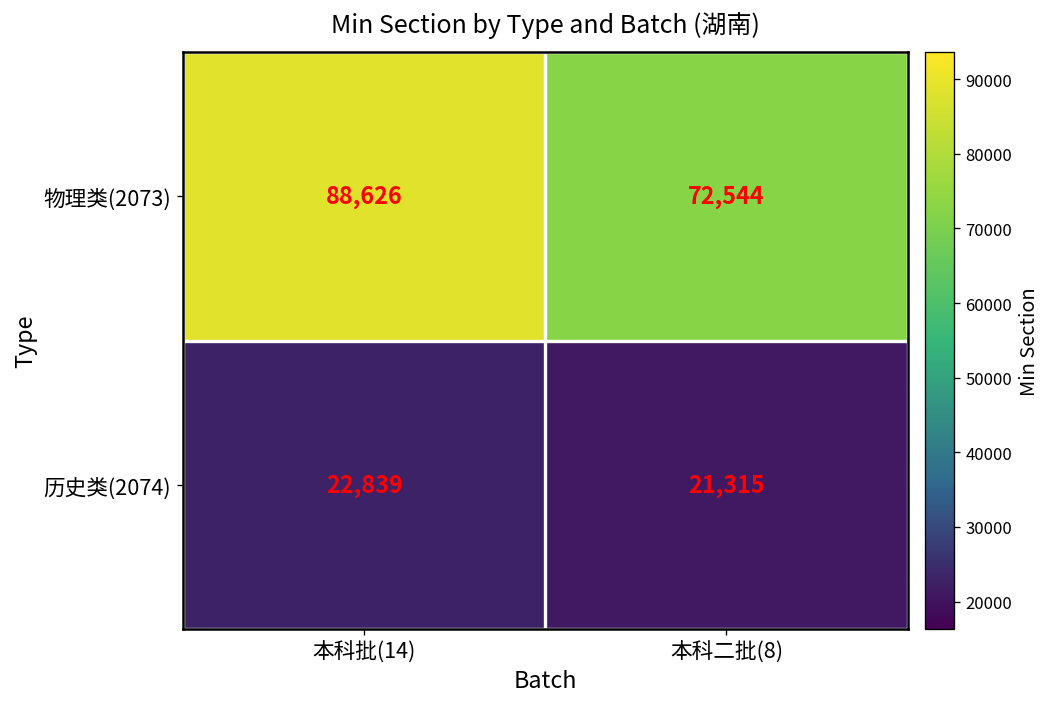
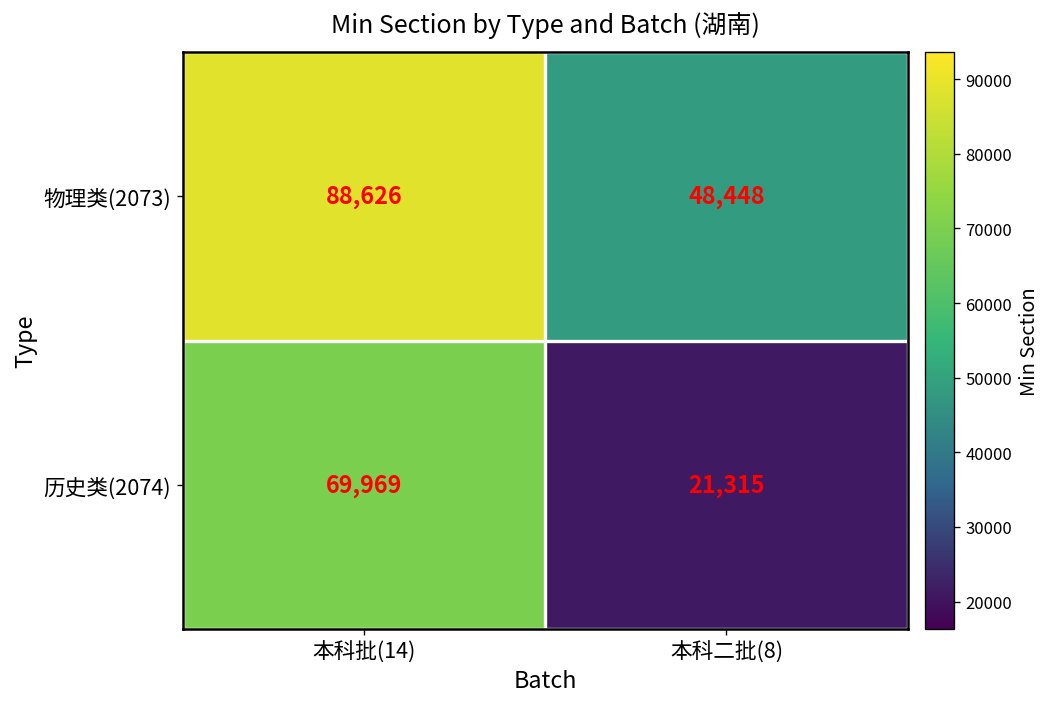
  {
    "物理类(2073)": {
      "本科批(14)": "88,626",
-     "本科二批(8)": "72,544"
+     "本科二批(8)": "48,448"
    },
    "历史类(2074)": {
-     "本科批(14)": "22,839",
+     "本科批(14)": "69,969",
      "本科二批(8)": "21,315"
    }
  }
